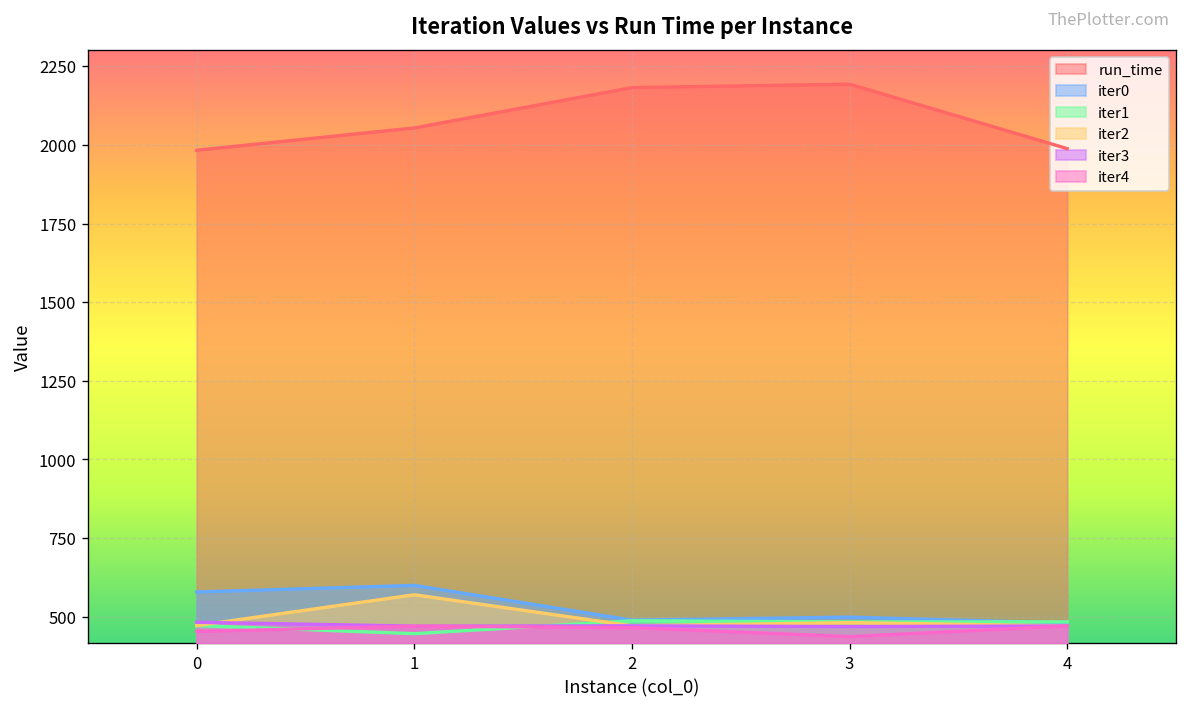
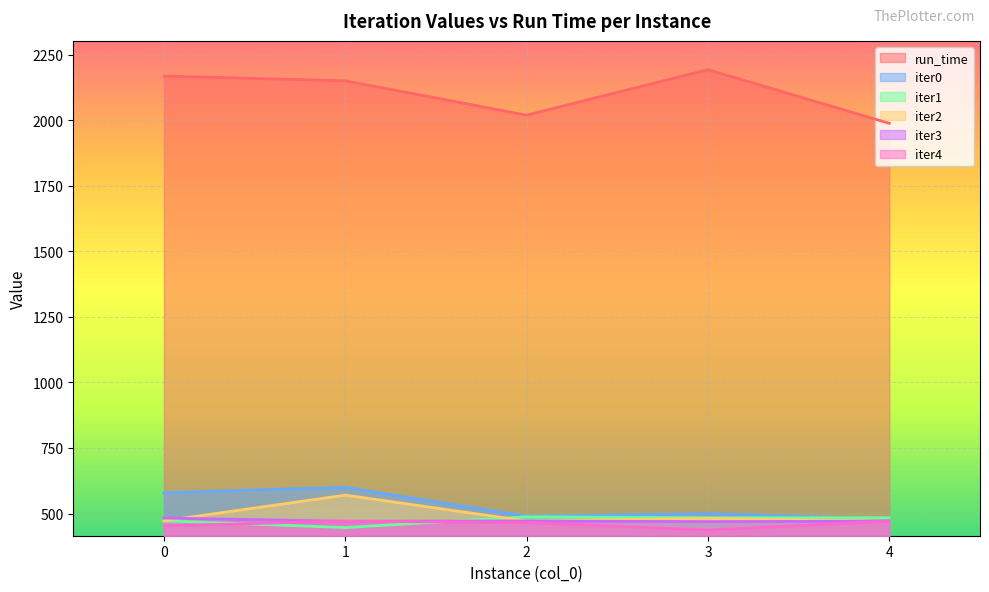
  {
    "run_time": {
-     "0": 1980,
-     "1": 2050,
-     "2": 2180,
+     "0": 2170,
+     "1": 2150,
+     "2": 2020,
      "3": 2190
    },
    "iter0": {
      "0": 580,
      "1": 600,
      "3": 500
    },
    "iter1": {
      "1": 450
    },
    "iter2": {
      "1": 570
    }
  }
